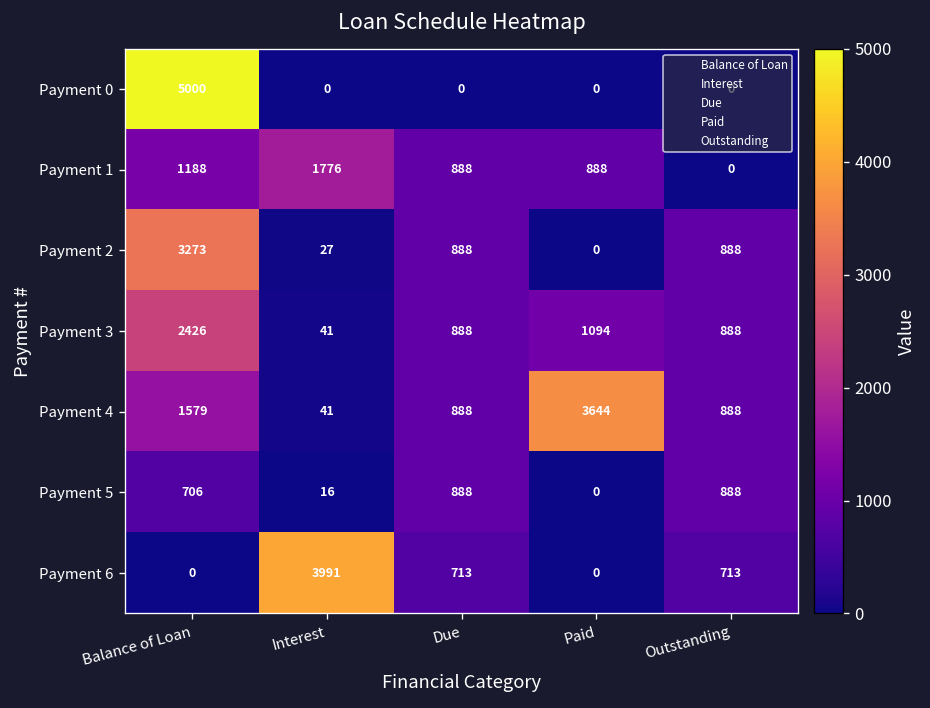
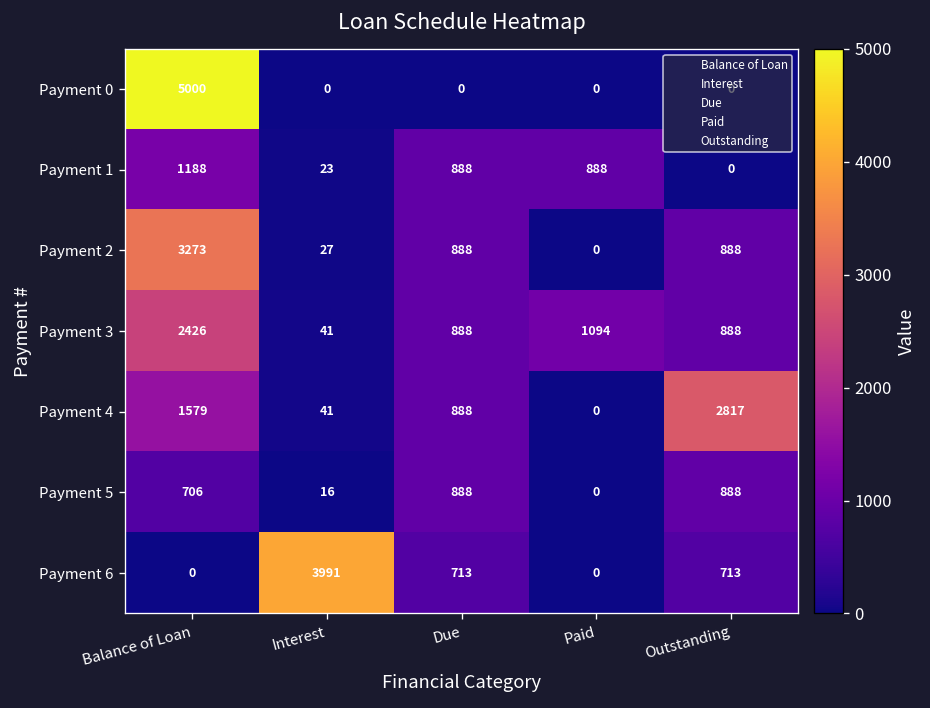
  {
    "Payment 0": {
      "Balance of Loan": 5000,
      "Interest": 0,
      "Due": 0,
      "Paid": 0
    },
    "Payment 1": {
      "Balance of Loan": 1188,
-     "Interest": 1776,
+     "Interest": 23,
      "Due": 888,
      "Paid": 888,
      "Outstanding": 0
    },
    "Payment 2": {
      "Balance of Loan": 3273,
      "Interest": 27,
      "Due": 888,
      "Paid": 0,
      "Outstanding": 888
    },
    "Payment 3": {
      "Balance of Loan": 2426,
      "Interest": 41,
      "Due": 888,
      "Paid": 1094,
      "Outstanding": 888
    },
    "Payment 4": {
      "Balance of Loan": 1579,
      "Interest": 41,
      "Due": 888,
-     "Paid": 3644,
-     "Outstanding": 888
+     "Paid": 0,
+     "Outstanding": 2817
    },
    "Payment 5": {
      "Balance of Loan": 706,
      "Interest": 16,
      "Due": 888,
      "Paid": 0,
      "Outstanding": 888
    },
    "Payment 6": {
      "Balance of Loan": 0,
      "Interest": 3991,
      "Due": 713,
      "Paid": 0,
      "Outstanding": 713
    }
  }
